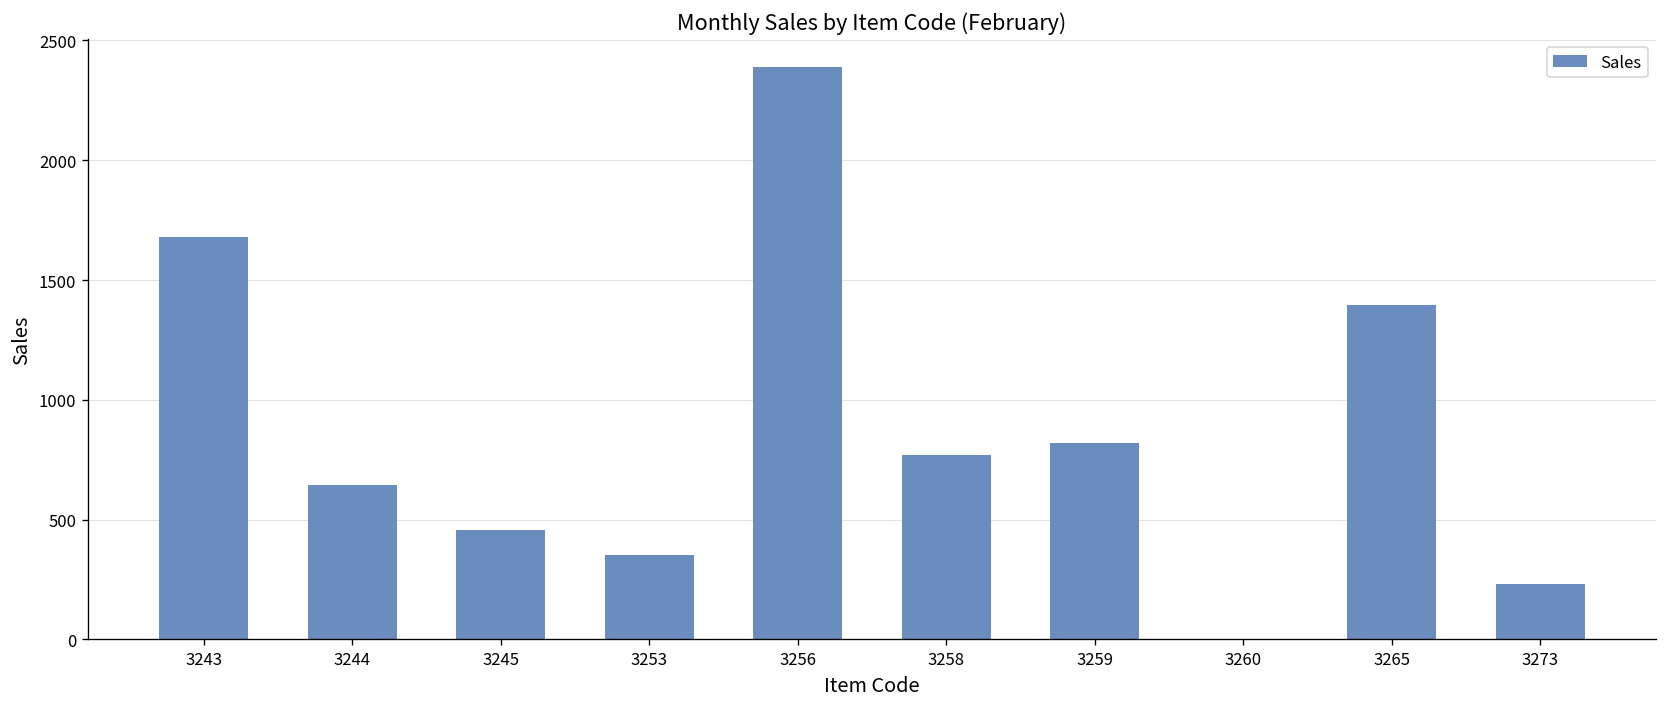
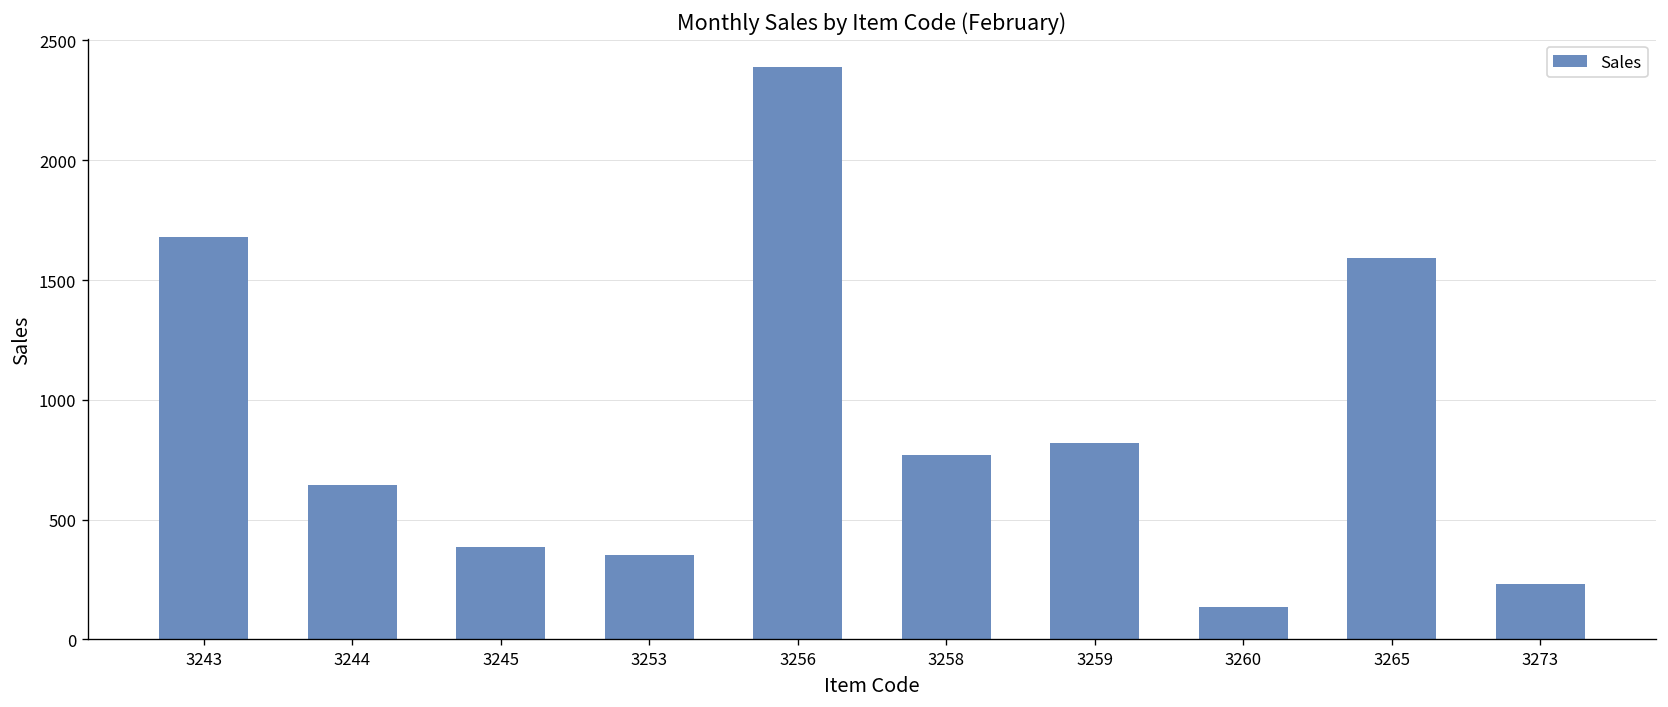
  {
    "3243": 1680,
    "3244": 650,
-   "3245": 460,
+   "3245": 390,
    "3253": 350,
    "3256": 2390,
    "3258": 770,
    "3259": 820,
-   "3260": 0,
-   "3265": 1400,
+   "3260": 140,
+   "3265": 1590,
    "3273": 230
  }
